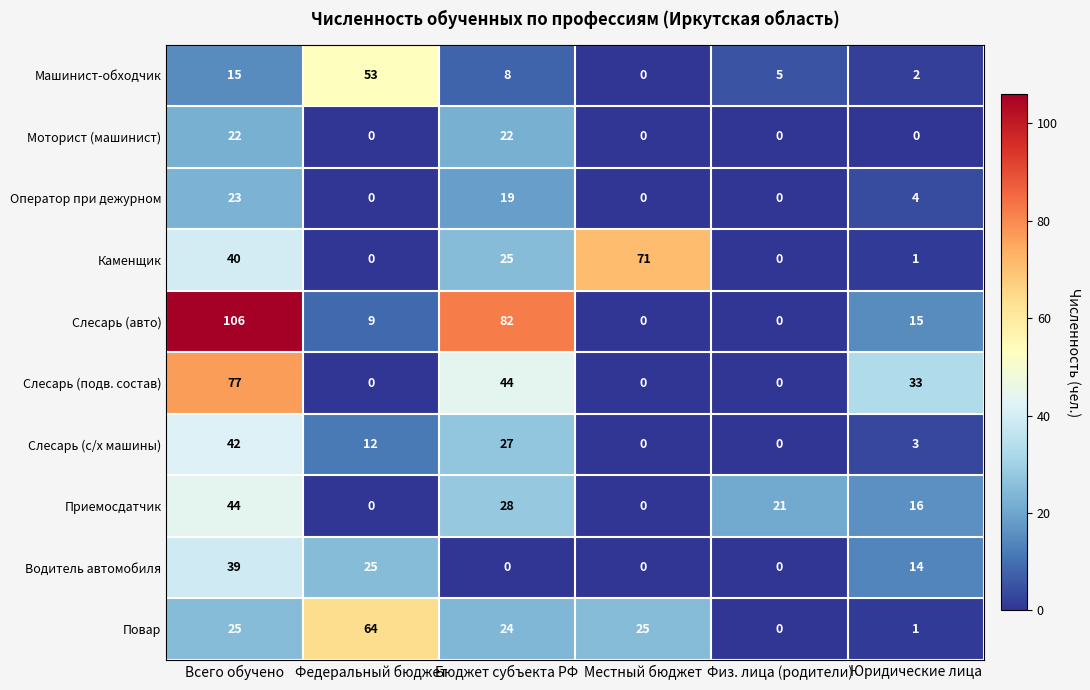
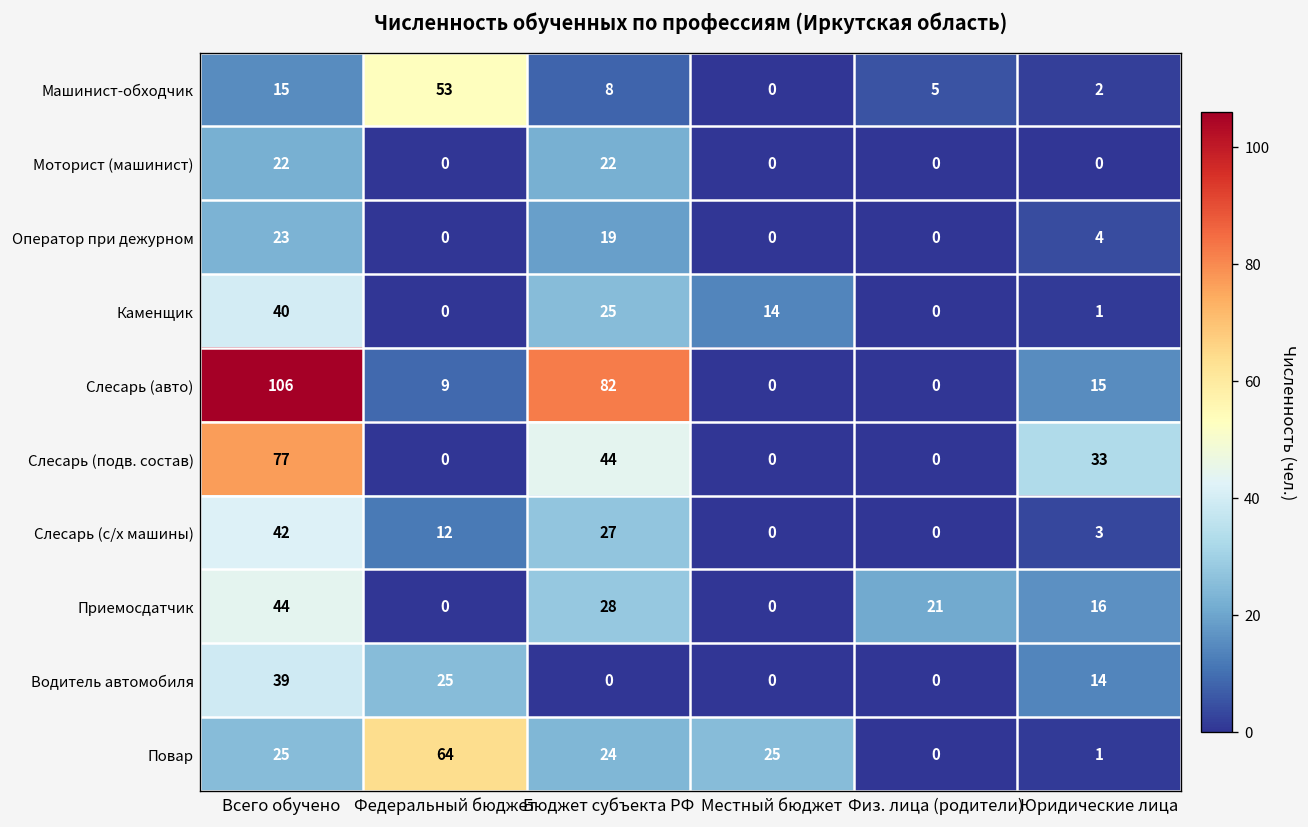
  {
    "Машинист-обходчик": {
      "Всего обучено": 15,
      "Федеральный бюджет": 53,
      "Бюджет субъекта РФ": 8,
      "Местный бюджет": 0,
      "Физ. лица (родители)": 5,
      "Юридические лица": 2
    },
    "Моторист (машинист)": {
      "Всего обучено": 22,
      "Федеральный бюджет": 0,
      "Бюджет субъекта РФ": 22,
      "Местный бюджет": 0,
      "Физ. лица (родители)": 0,
      "Юридические лица": 0
    },
    "Оператор при дежурном": {
      "Всего обучено": 23,
      "Федеральный бюджет": 0,
      "Бюджет субъекта РФ": 19,
      "Местный бюджет": 0,
      "Физ. лица (родители)": 0,
      "Юридические лица": 4
    },
    "Каменщик": {
      "Всего обучено": 40,
      "Федеральный бюджет": 0,
      "Бюджет субъекта РФ": 25,
-     "Местный бюджет": 71,
+     "Местный бюджет": 14,
      "Физ. лица (родители)": 0,
      "Юридические лица": 1
    },
    "Слесарь (авто)": {
      "Всего обучено": 106,
      "Федеральный бюджет": 9,
      "Бюджет субъекта РФ": 82,
      "Местный бюджет": 0,
      "Физ. лица (родители)": 0,
      "Юридические лица": 15
    },
    "Слесарь (подв. состав)": {
      "Всего обучено": 77,
      "Федеральный бюджет": 0,
      "Бюджет субъекта РФ": 44,
      "Местный бюджет": 0,
      "Физ. лица (родители)": 0,
      "Юридические лица": 33
    },
    "Слесарь (с/х машины)": {
      "Всего обучено": 42,
      "Федеральный бюджет": 12,
      "Бюджет субъекта РФ": 27,
      "Местный бюджет": 0,
      "Физ. лица (родители)": 0,
      "Юридические лица": 3
    },
    "Приемосдатчик": {
      "Всего обучено": 44,
      "Федеральный бюджет": 0,
      "Бюджет субъекта РФ": 28,
      "Местный бюджет": 0,
      "Физ. лица (родители)": 21,
      "Юридические лица": 16
    },
    "Водитель автомобиля": {
      "Всего обучено": 39,
      "Федеральный бюджет": 25,
      "Бюджет субъекта РФ": 0,
      "Местный бюджет": 0,
      "Физ. лица (родители)": 0,
      "Юридические лица": 14
    },
    "Повар": {
      "Всего обучено": 25,
      "Федеральный бюджет": 64,
      "Бюджет субъекта РФ": 24,
      "Местный бюджет": 25,
      "Физ. лица (родители)": 0,
      "Юридические лица": 1
    }
  }
